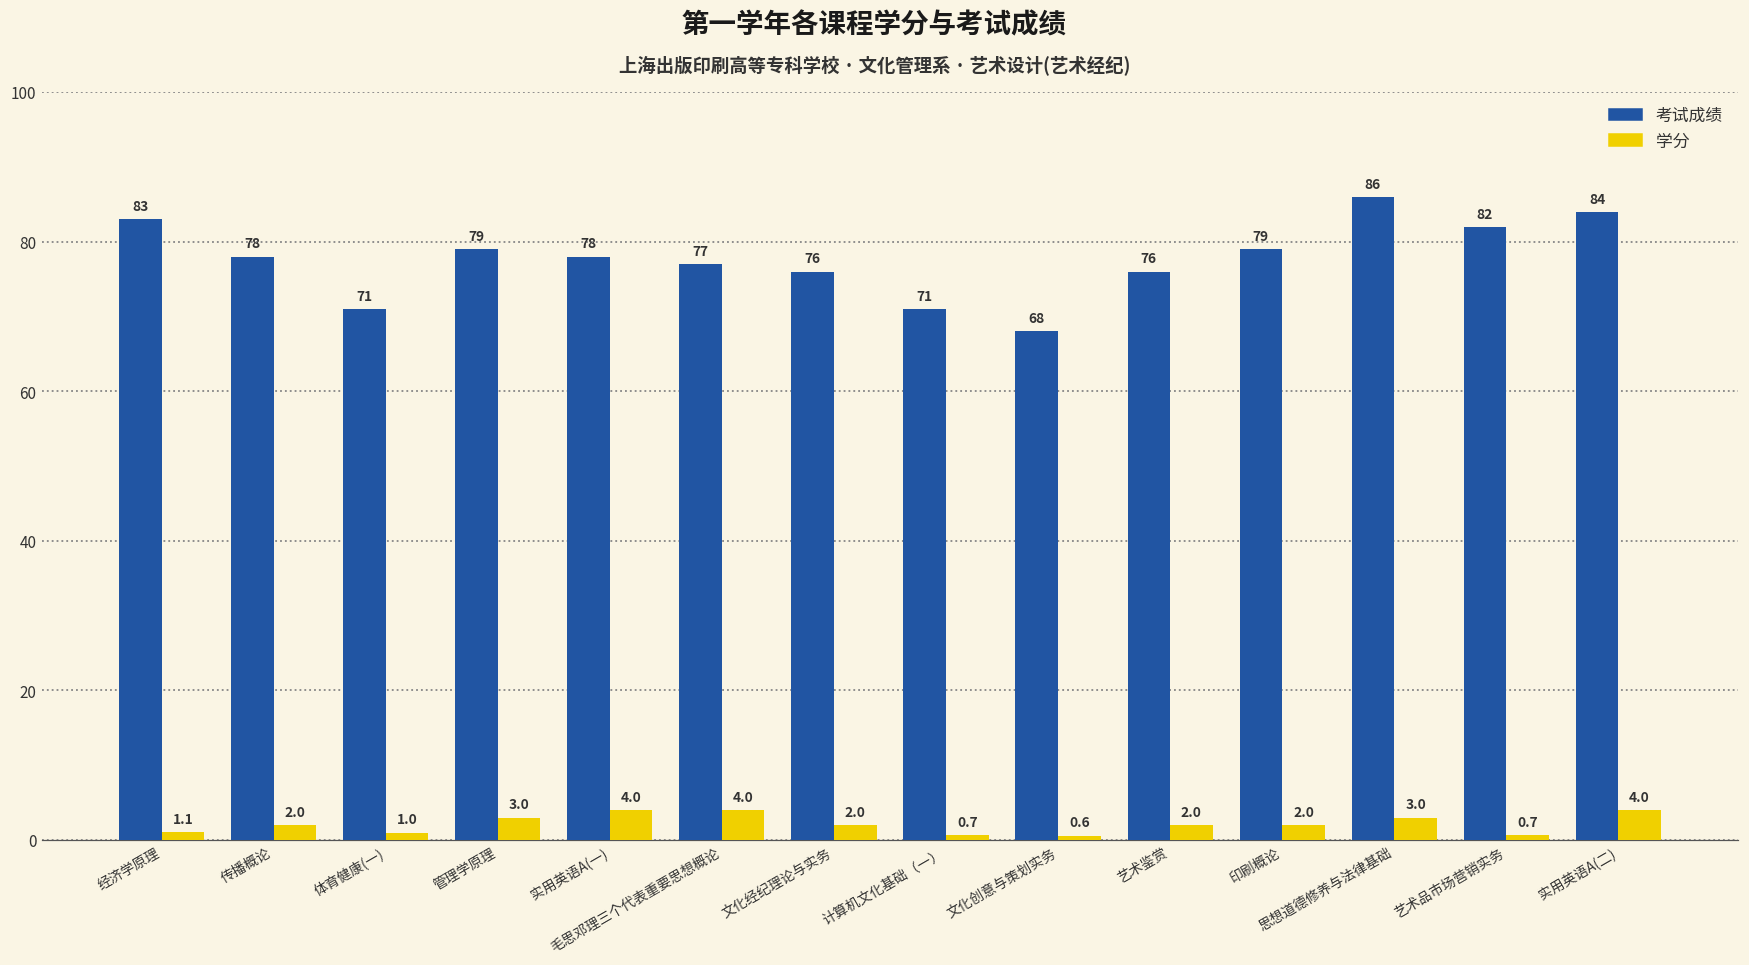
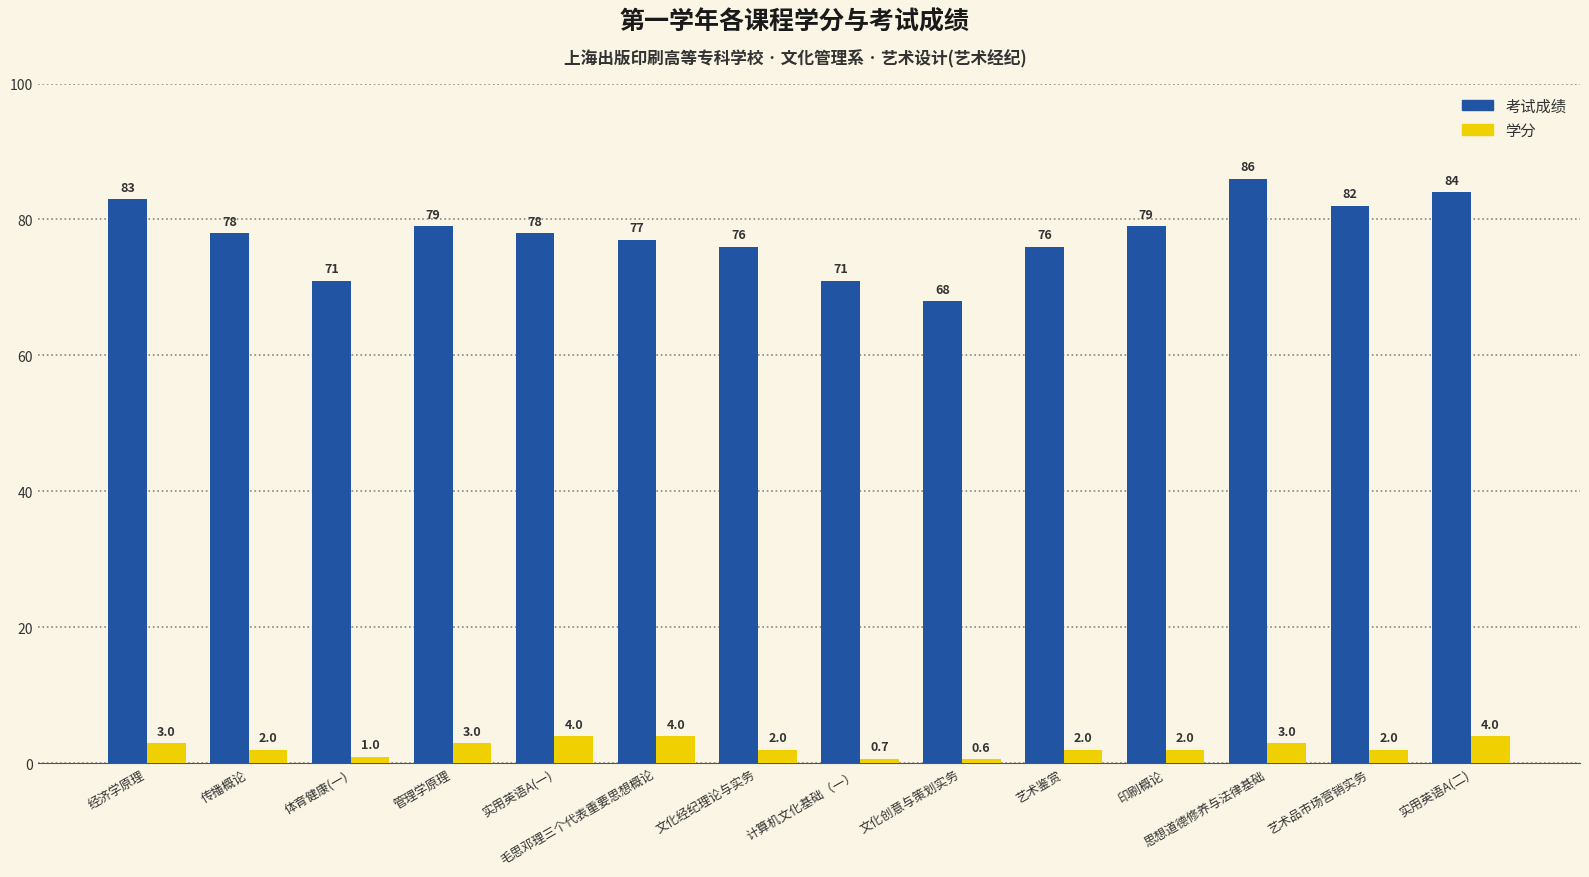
  {
    "考试成绩": {
      "经济学原理": 83,
      "传播概论": 78,
      "体育健康(一)": 71,
      "管理学原理": 79,
      "实用英语A(一)": 78,
      "毛思邓理三个代表重要思想概论": 77,
      "文化经纪理论与实务": 76,
      "计算机文化基础（一）": 71,
      "文化创意与策划实务": 68,
      "艺术鉴赏": 76,
      "印刷概论": 79,
      "思想道德修养与法律基础": 86,
      "艺术品市场营销实务": 82,
      "实用英语A(二)": 84
    },
    "学分": {
-     "经济学原理": 1.1,
+     "经济学原理": 3.0,
      "传播概论": 2.0,
      "体育健康(一)": 1.0,
      "管理学原理": 3.0,
      "实用英语A(一)": 4.0,
      "毛思邓理三个代表重要思想概论": 4.0,
      "文化经纪理论与实务": 2.0,
      "计算机文化基础（一）": 0.7,
      "文化创意与策划实务": 0.6,
      "艺术鉴赏": 2.0,
      "印刷概论": 2.0,
      "思想道德修养与法律基础": 3.0,
-     "艺术品市场营销实务": 0.7,
+     "艺术品市场营销实务": 2.0,
      "实用英语A(二)": 4.0
    }
  }
